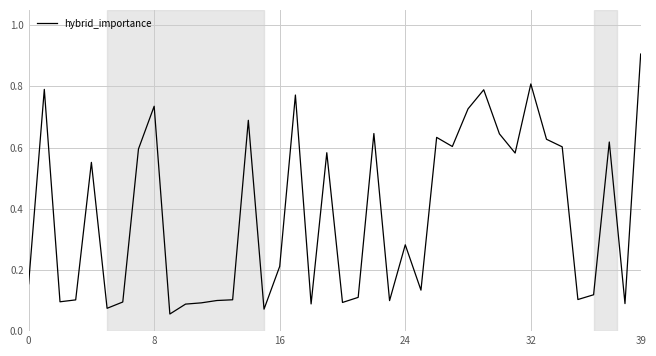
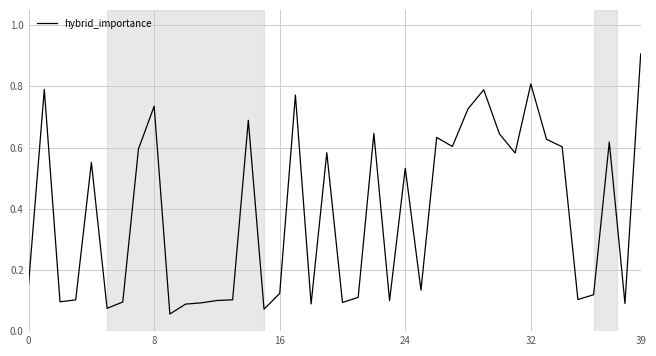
  {
    "0": 0.15,
    "8": 0.74,
-   "16": 0.21,
-   "24": 0.28,
+   "16": 0.12,
+   "24": 0.53,
    "32": 0.81,
    "39": 0.91
  }
